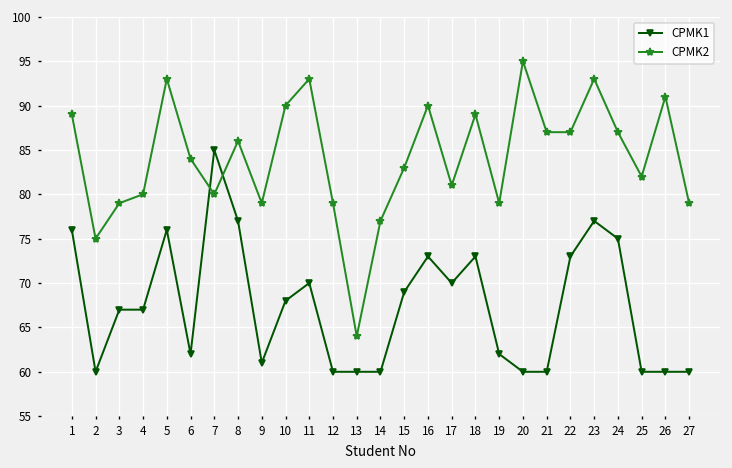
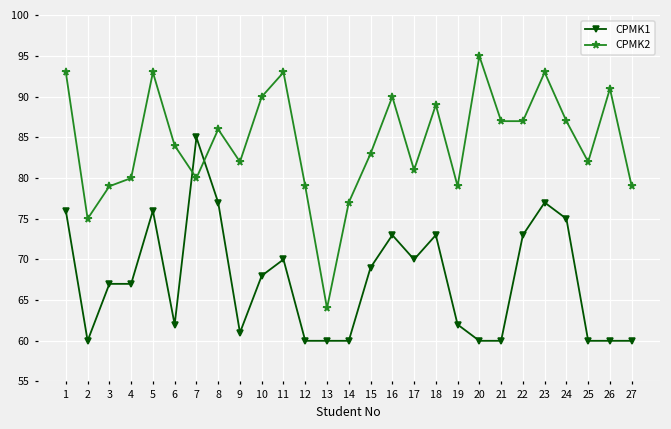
  {
    "CPMK1": {
      "1": 76,
      "2": 60,
      "3": 67,
      "4": 67,
      "5": 76,
      "6": 62,
      "7": 85,
      "8": 77,
      "9": 61,
      "10": 68,
      "11": 70,
      "12": 60,
      "13": 60,
      "14": 60,
      "15": 69,
      "16": 73,
      "17": 70,
      "18": 73,
      "19": 62,
      "20": 60,
      "21": 60,
      "22": 73,
      "23": 77,
      "24": 75,
      "25": 60,
      "26": 60,
      "27": 60
    },
    "CPMK2": {
-     "1": 89,
+     "1": 93,
      "2": 75,
      "3": 79,
      "4": 80,
      "5": 93,
      "6": 84,
      "7": 80,
      "8": 86,
-     "9": 79,
+     "9": 82,
      "10": 90,
      "11": 93,
      "12": 79,
      "13": 64,
      "14": 77,
      "15": 83,
      "16": 90,
      "17": 81,
      "18": 89,
      "19": 79,
      "20": 95,
      "21": 87,
      "22": 87,
      "23": 93,
      "24": 87,
      "25": 82,
      "26": 91,
      "27": 79
    }
  }
